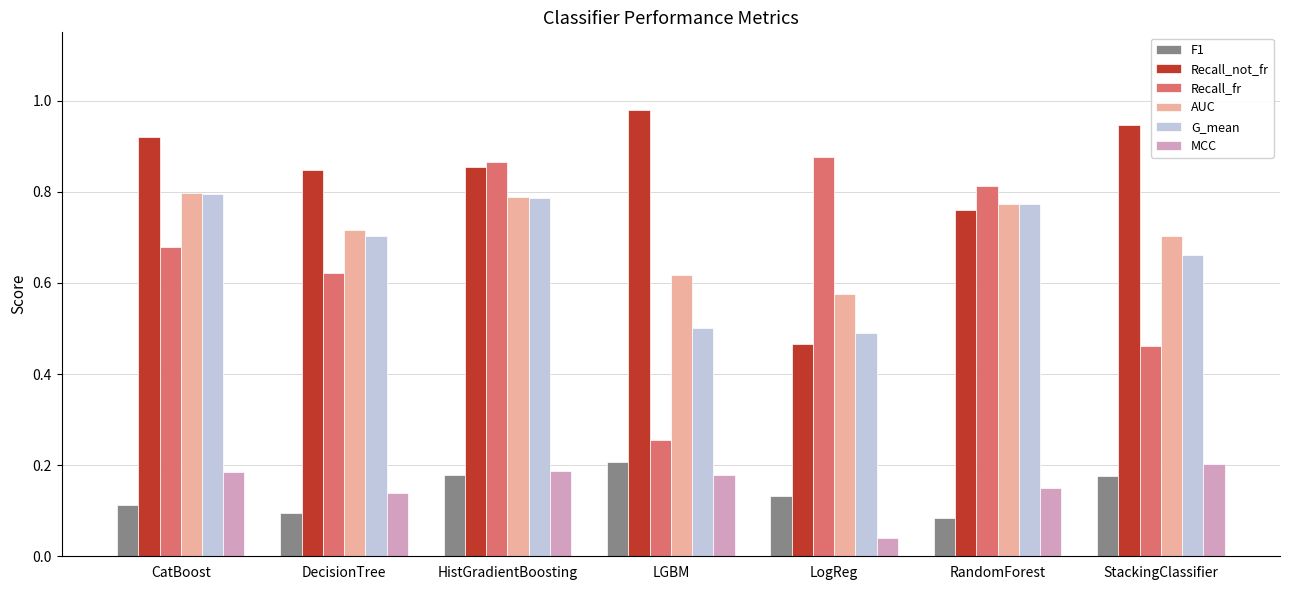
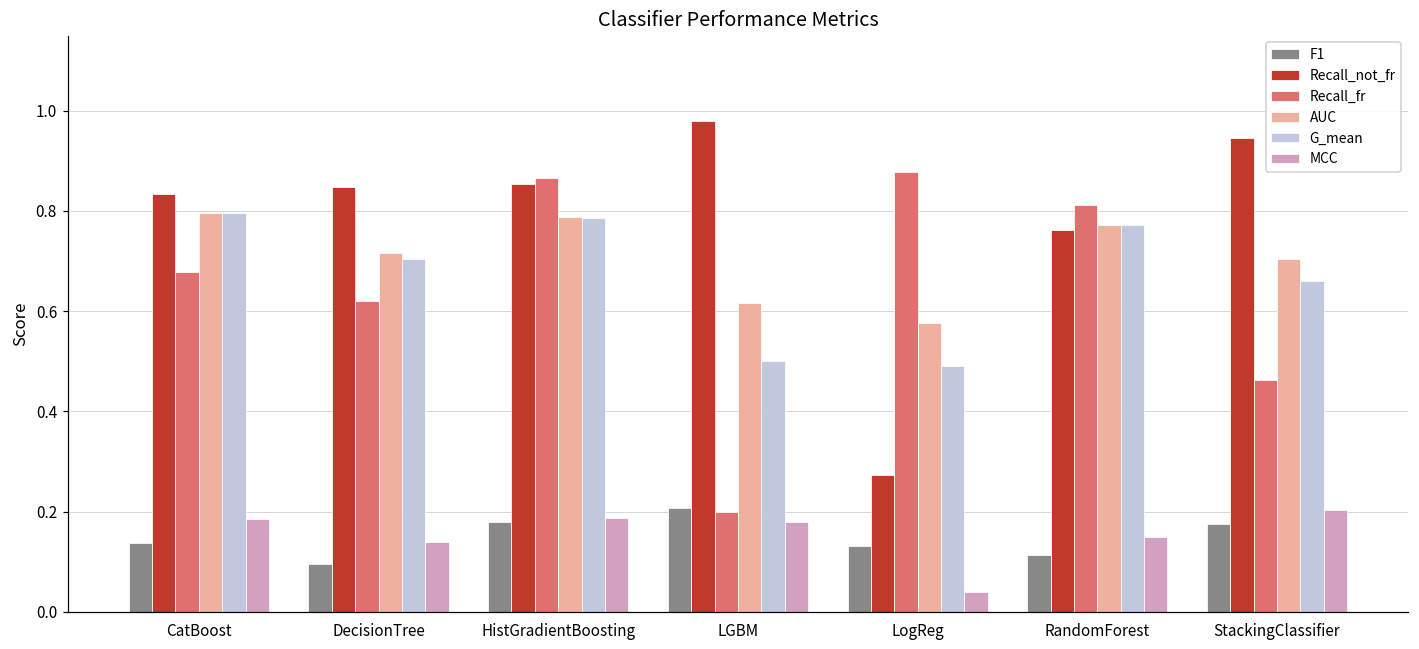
  {
    "F1": {
-     "CatBoost": 0.11,
+     "CatBoost": 0.14,
      "DecisionTree": 0.10,
      "HistGradientBoosting": 0.18,
      "LGBM": 0.21,
      "LogReg": 0.13,
-     "RandomForest": 0.08,
+     "RandomForest": 0.11,
      "StackingClassifier": 0.18
    },
    "Recall_not_fr": {
-     "CatBoost": 0.92,
+     "CatBoost": 0.83,
      "DecisionTree": 0.85,
      "HistGradientBoosting": 0.85,
      "LGBM": 0.98,
-     "LogReg": 0.47,
+     "LogReg": 0.27,
      "RandomForest": 0.76,
      "StackingClassifier": 0.95
    },
    "Recall_fr": {
      "CatBoost": 0.68,
      "DecisionTree": 0.62,
      "HistGradientBoosting": 0.87,
-     "LGBM": 0.26,
+     "LGBM": 0.20,
      "LogReg": 0.88,
      "RandomForest": 0.81,
      "StackingClassifier": 0.46
    }
  }
